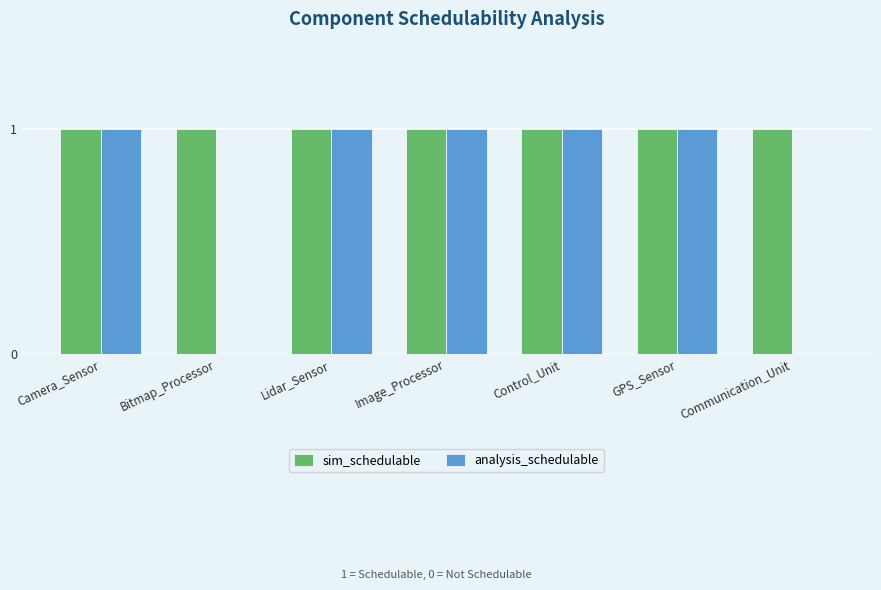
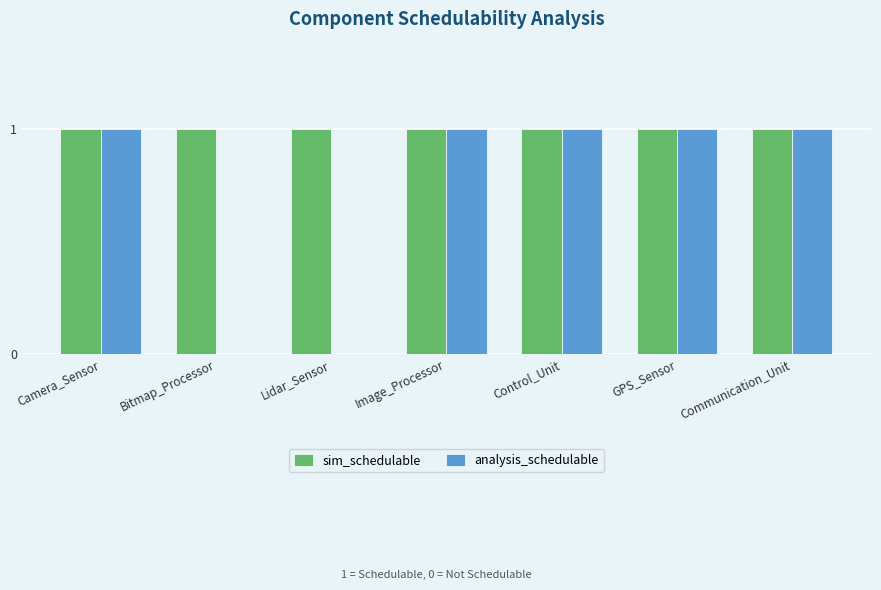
  {
    "sim_schedulable": {
      "Camera_Sensor": 1,
      "Bitmap_Processor": 1,
      "Lidar_Sensor": 1,
      "Image_Processor": 1,
      "Control_Unit": 1,
      "GPS_Sensor": 1,
      "Communication_Unit": 1
    },
    "analysis_schedulable": {
      "Camera_Sensor": 1,
      "Bitmap_Processor": 0,
-     "Lidar_Sensor": 1,
+     "Lidar_Sensor": 0,
      "Image_Processor": 1,
      "Control_Unit": 1,
      "GPS_Sensor": 1,
-     "Communication_Unit": 0
+     "Communication_Unit": 1
    }
  }
